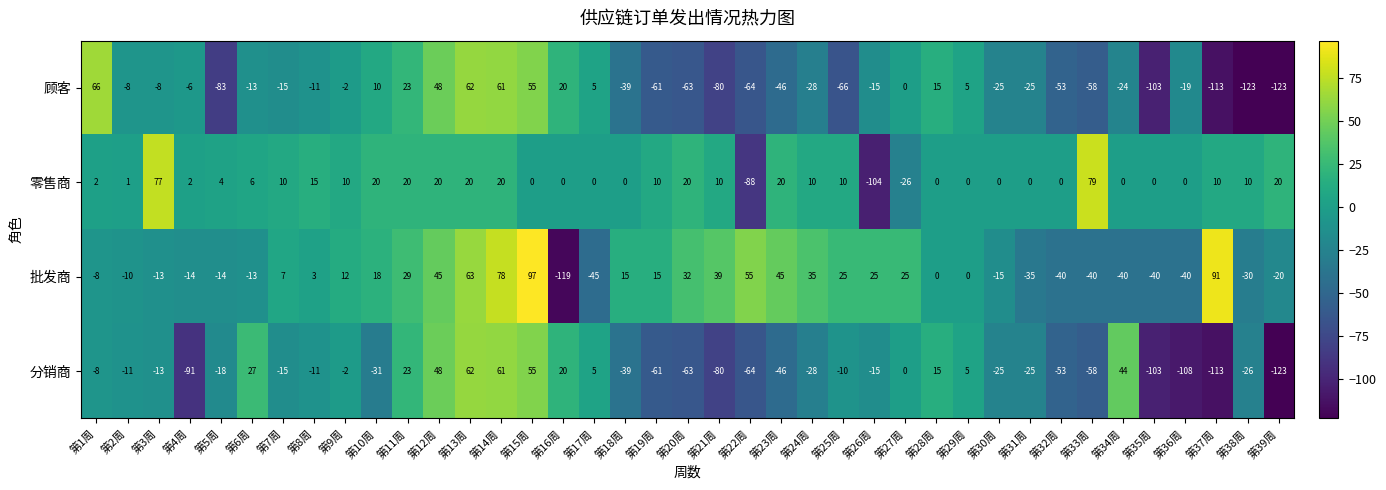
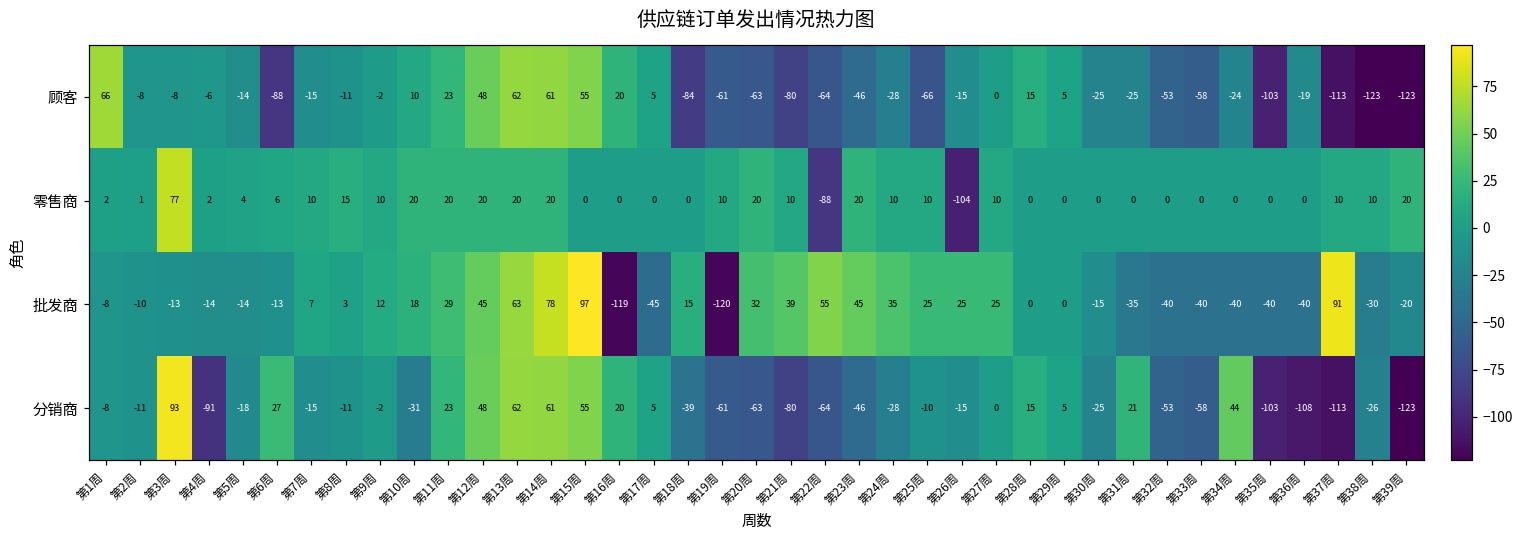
  {
    "顾客": {
      "第1周": 66,
      "第2周": -8,
      "第3周": -8,
      "第4周": -6,
-     "第5周": -83,
-     "第6周": -13,
+     "第5周": -14,
+     "第6周": -88,
      "第7周": -15,
      "第8周": -11,
      "第9周": -2,
      "第10周": 10,
      "第11周": 23,
      "第12周": 48,
      "第13周": 62,
      "第14周": 61,
      "第15周": 55,
      "第16周": 20,
      "第17周": 5,
-     "第18周": -39,
+     "第18周": -84,
      "第19周": -61,
      "第20周": -63,
      "第21周": -80,
      "第22周": -64,
      "第23周": -46,
      "第24周": -28,
      "第25周": -66,
      "第26周": -15,
      "第27周": 0,
      "第28周": 15,
      "第29周": 5,
      "第30周": -25,
      "第31周": -25,
      "第32周": -53,
      "第33周": -58,
      "第34周": -24,
      "第35周": -103,
      "第36周": -19,
      "第37周": -113,
      "第38周": -123,
      "第39周": -123
    },
    "零售商": {
      "第1周": 2,
      "第2周": 1,
      "第3周": 77,
      "第4周": 2,
      "第5周": 4,
      "第6周": 6,
      "第7周": 10,
      "第8周": 15,
      "第9周": 10,
      "第10周": 20,
      "第11周": 20,
      "第12周": 20,
      "第13周": 20,
      "第14周": 20,
      "第15周": 0,
      "第16周": 0,
      "第17周": 0,
      "第18周": 0,
      "第19周": 10,
      "第20周": 20,
      "第21周": 10,
      "第22周": -88,
      "第23周": 20,
      "第24周": 10,
      "第25周": 10,
      "第26周": -104,
-     "第27周": -26,
+     "第27周": 10,
      "第28周": 0,
      "第29周": 0,
      "第30周": 0,
      "第31周": 0,
      "第32周": 0,
-     "第33周": 79,
+     "第33周": 0,
      "第34周": 0,
      "第35周": 0,
      "第36周": 0,
      "第37周": 10,
      "第38周": 10,
      "第39周": 20
    },
    "批发商": {
      "第1周": -8,
      "第2周": -10,
      "第3周": -13,
      "第4周": -14,
      "第5周": -14,
      "第6周": -13,
      "第7周": 7,
      "第8周": 3,
      "第9周": 12,
      "第10周": 18,
      "第11周": 29,
      "第12周": 45,
      "第13周": 63,
      "第14周": 78,
      "第15周": 97,
      "第16周": -119,
      "第17周": -45,
      "第18周": 15,
-     "第19周": 15,
+     "第19周": -120,
      "第20周": 32,
      "第21周": 39,
      "第22周": 55,
      "第23周": 45,
      "第24周": 35,
      "第25周": 25,
      "第26周": 25,
      "第27周": 25,
      "第28周": 0,
      "第29周": 0,
      "第30周": -15,
      "第31周": -35,
      "第32周": -40,
      "第33周": -40,
      "第34周": -40,
      "第35周": -40,
      "第36周": -40,
      "第37周": 91,
      "第38周": -30,
      "第39周": -20
    },
    "分销商": {
      "第1周": -8,
      "第2周": -11,
-     "第3周": -13,
+     "第3周": 93,
      "第4周": -91,
      "第5周": -18,
      "第6周": 27,
      "第7周": -15,
      "第8周": -11,
      "第9周": -2,
      "第10周": -31,
      "第11周": 23,
      "第12周": 48,
      "第13周": 62,
      "第14周": 61,
      "第15周": 55,
      "第16周": 20,
      "第17周": 5,
      "第18周": -39,
      "第19周": -61,
      "第20周": -63,
      "第21周": -80,
      "第22周": -64,
      "第23周": -46,
      "第24周": -28,
      "第25周": -10,
      "第26周": -15,
      "第27周": 0,
      "第28周": 15,
      "第29周": 5,
      "第30周": -25,
-     "第31周": -25,
+     "第31周": 21,
      "第32周": -53,
      "第33周": -58,
      "第34周": 44,
      "第35周": -103,
      "第36周": -108,
      "第37周": -113,
      "第38周": -26,
      "第39周": -123
    }
  }
